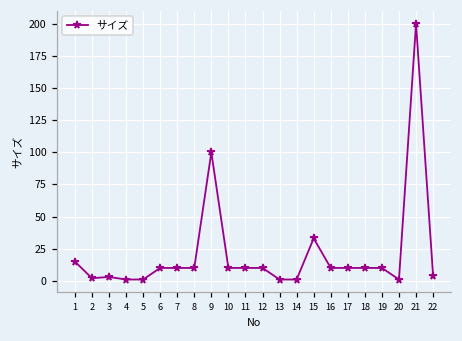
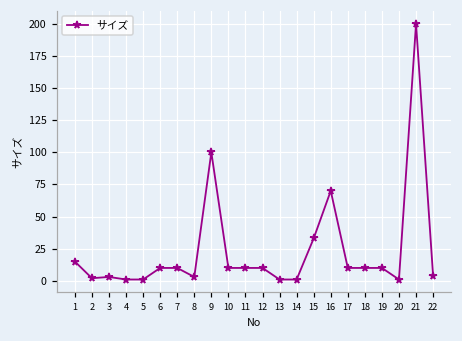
  {
    "1": 15,
    "2": 2,
    "3": 3,
    "4": 1,
    "5": 1,
    "6": 10,
    "7": 10,
-   "8": 10,
+   "8": 3,
    "9": 100,
    "10": 10,
    "11": 10,
    "12": 10,
    "13": 1,
    "14": 1,
    "15": 33,
-   "16": 10,
+   "16": 70,
    "17": 10,
    "18": 10,
    "19": 10,
    "20": 1,
    "21": 200,
    "22": 4
  }
